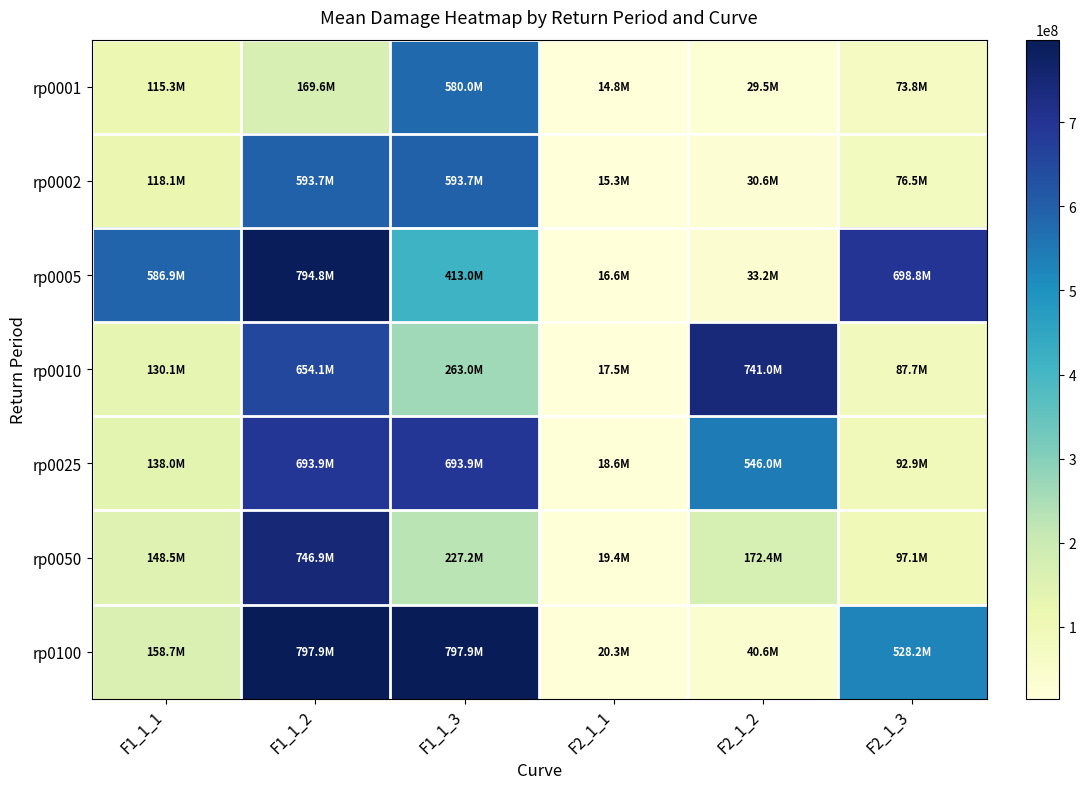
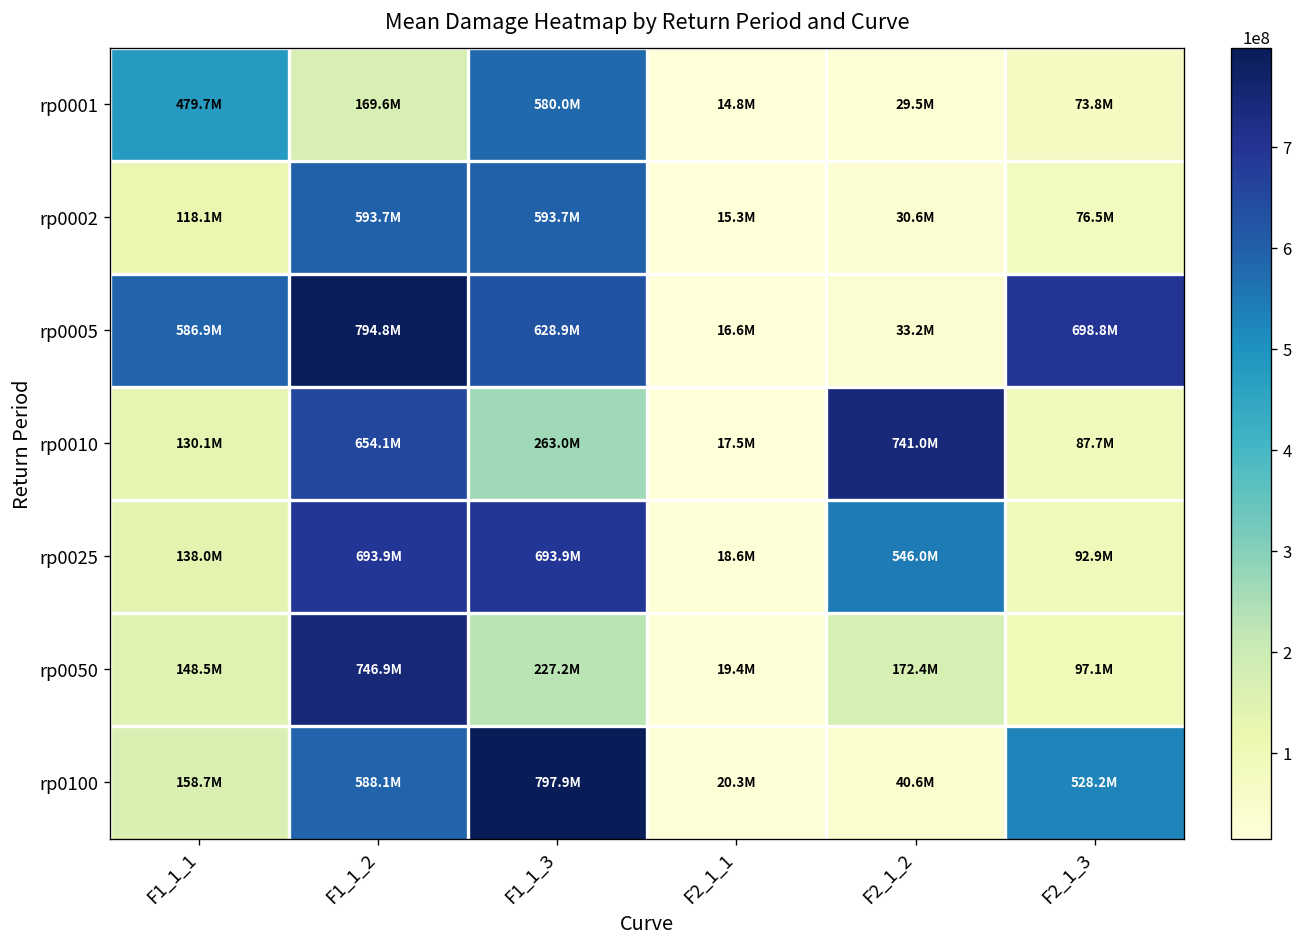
  {
    "rp0001": {
-     "F1_1_1": "115.3M",
+     "F1_1_1": "479.7M",
      "F1_1_2": "169.6M",
      "F1_1_3": "580.0M",
      "F2_1_1": "14.8M",
      "F2_1_2": "29.5M",
      "F2_1_3": "73.8M"
    },
    "rp0002": {
      "F1_1_1": "118.1M",
      "F1_1_2": "593.7M",
      "F1_1_3": "593.7M",
      "F2_1_1": "15.3M",
      "F2_1_2": "30.6M",
      "F2_1_3": "76.5M"
    },
    "rp0005": {
      "F1_1_1": "586.9M",
      "F1_1_2": "794.8M",
-     "F1_1_3": "413.0M",
+     "F1_1_3": "628.9M",
      "F2_1_1": "16.6M",
      "F2_1_2": "33.2M",
      "F2_1_3": "698.8M"
    },
    "rp0010": {
      "F1_1_1": "130.1M",
      "F1_1_2": "654.1M",
      "F1_1_3": "263.0M",
      "F2_1_1": "17.5M",
      "F2_1_2": "741.0M",
      "F2_1_3": "87.7M"
    },
    "rp0025": {
      "F1_1_1": "138.0M",
      "F1_1_2": "693.9M",
      "F1_1_3": "693.9M",
      "F2_1_1": "18.6M",
      "F2_1_2": "546.0M",
      "F2_1_3": "92.9M"
    },
    "rp0050": {
      "F1_1_1": "148.5M",
      "F1_1_2": "746.9M",
      "F1_1_3": "227.2M",
      "F2_1_1": "19.4M",
      "F2_1_2": "172.4M",
      "F2_1_3": "97.1M"
    },
    "rp0100": {
      "F1_1_1": "158.7M",
-     "F1_1_2": "797.9M",
+     "F1_1_2": "588.1M",
      "F1_1_3": "797.9M",
      "F2_1_1": "20.3M",
      "F2_1_2": "40.6M",
      "F2_1_3": "528.2M"
    }
  }
